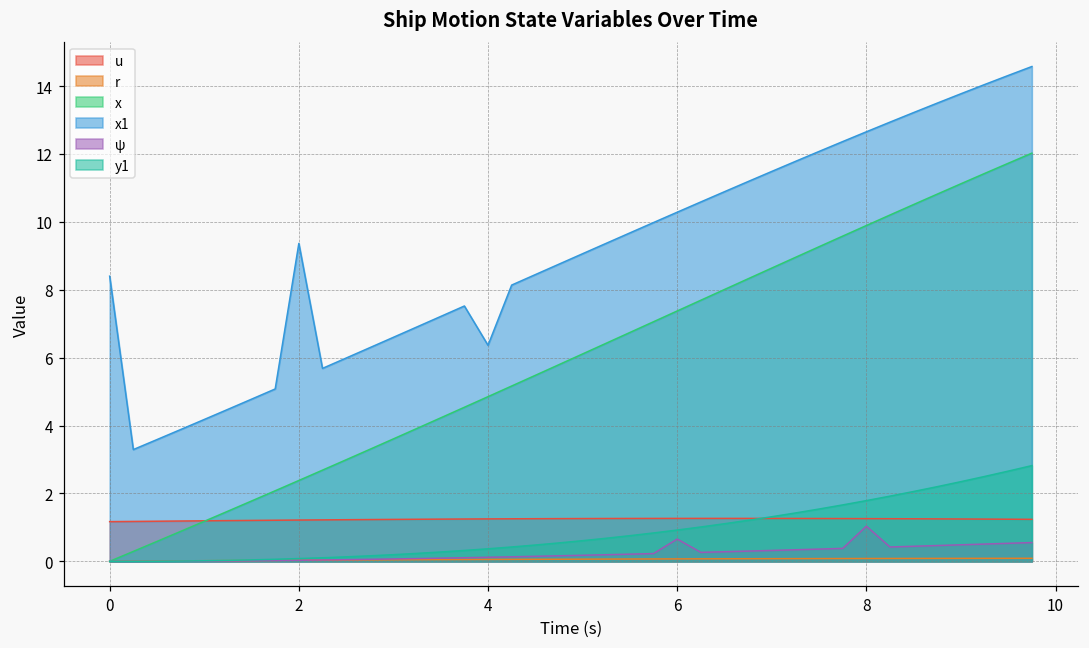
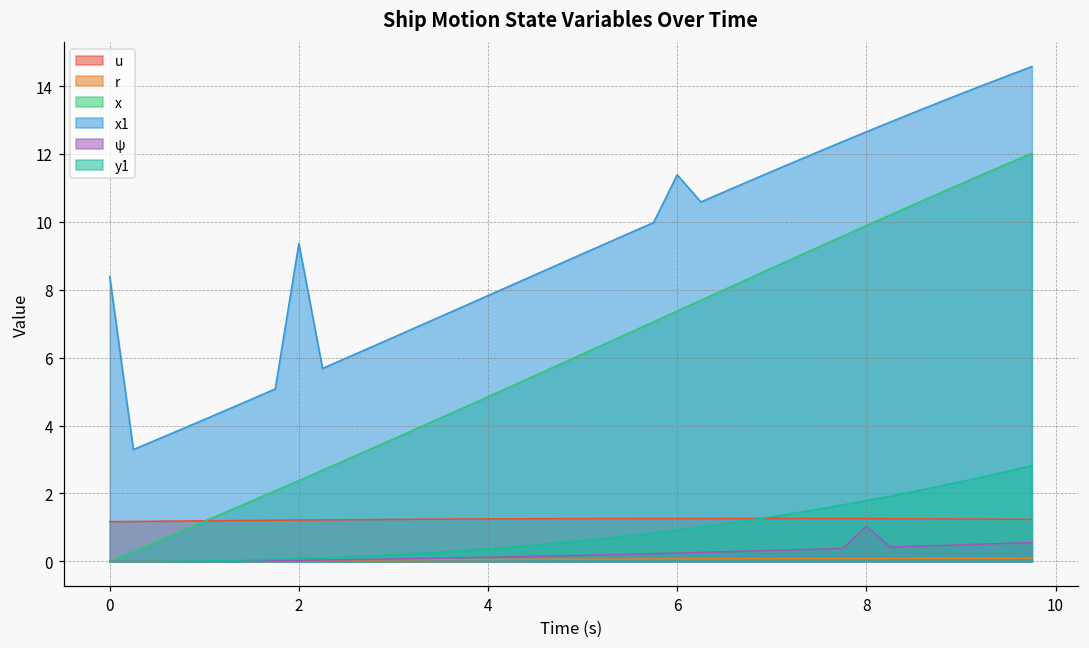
  {
    "x1": {
      "0": 8.4,
      "2": 9.4,
-     "4": 6.4,
-     "6": 10.3,
+     "4": 7.8,
+     "6": 11.4,
      "8": 12.7
    },
    "ψ": {
-     "6": 0.7,
+     "6": 0.2,
      "8": 1.0
    }
  }
